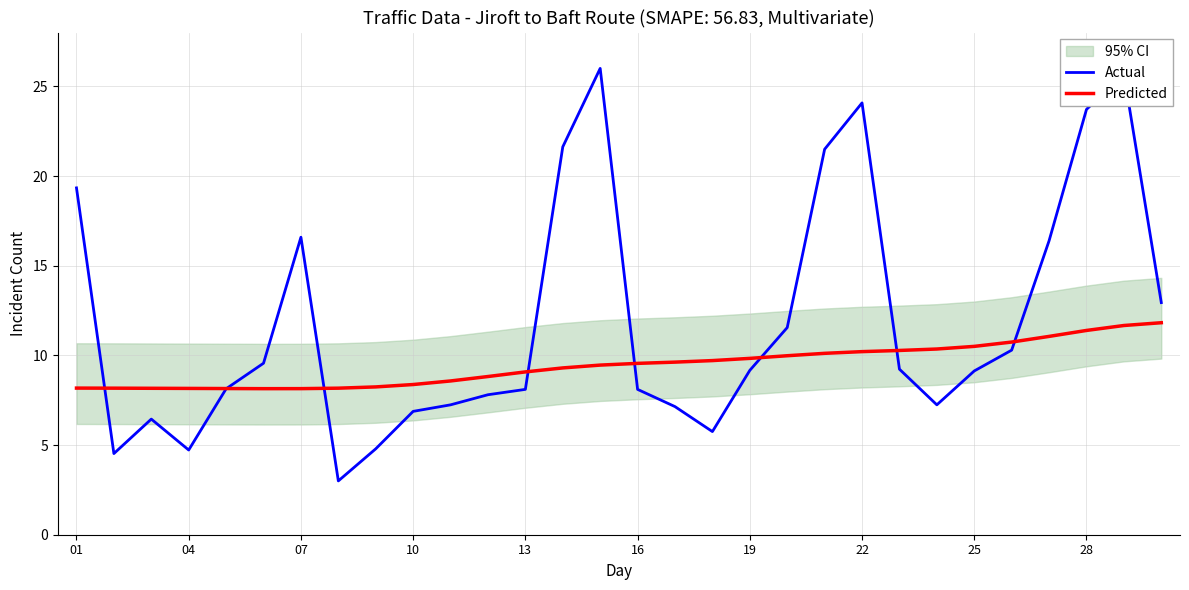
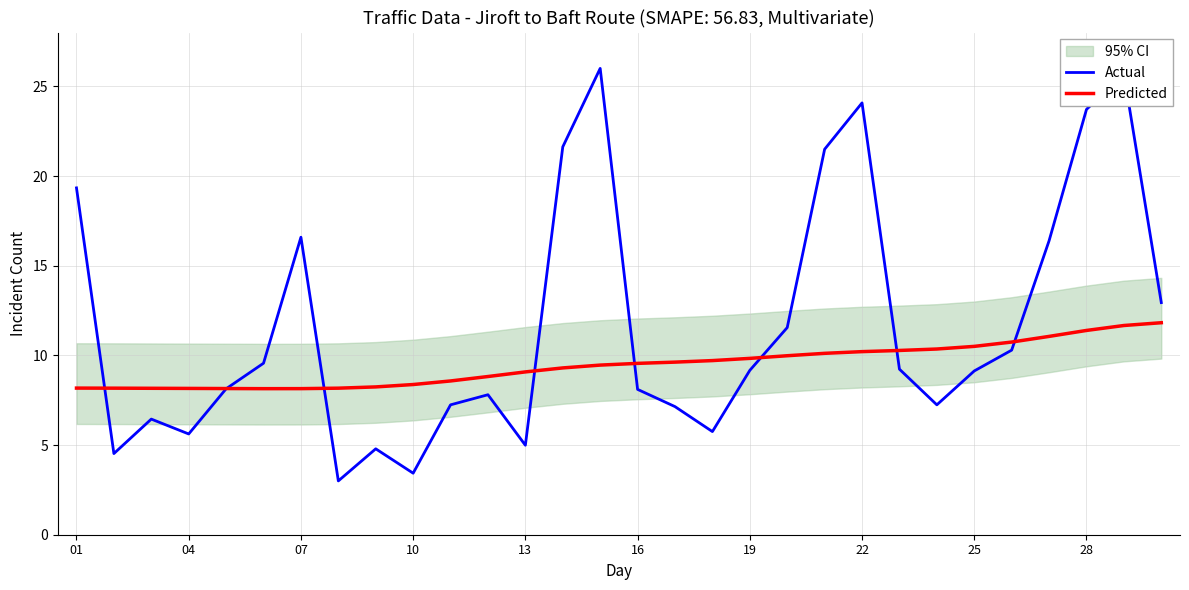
  {
    "Actual": {
      "01": 19.3,
-     "04": 4.7,
+     "04": 5.6,
      "07": 16.6,
-     "10": 6.9,
-     "13": 8.1,
+     "10": 3.4,
+     "13": 5.0,
      "16": 8.1,
      "19": 9.2,
      "22": 24.1,
      "25": 9.1,
      "28": 23.7
    },
    "Predicted": {
      "01": 8.2,
      "04": 8.2,
      "07": 8.1,
      "10": 8.4,
      "13": 9.1,
      "16": 9.6,
      "19": 9.8,
      "22": 10.2,
      "25": 10.5,
      "28": 11.4
    }
  }
